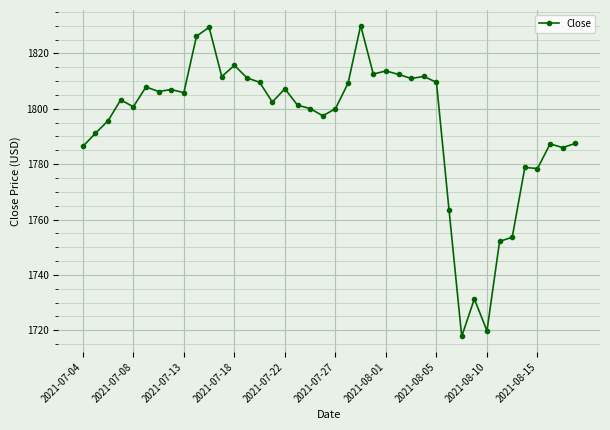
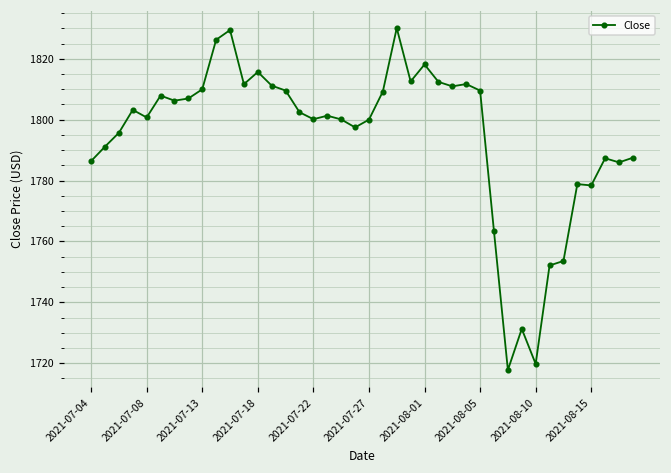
  {
    "2021-07-04": 1786,
    "2021-07-08": 1801,
-   "2021-07-13": 1806,
+   "2021-07-13": 1810,
    "2021-07-18": 1816,
-   "2021-07-22": 1807,
+   "2021-07-22": 1800,
    "2021-07-27": 1800,
-   "2021-08-01": 1814,
+   "2021-08-01": 1818,
    "2021-08-05": 1810,
    "2021-08-10": 1720,
    "2021-08-15": 1778
  }
